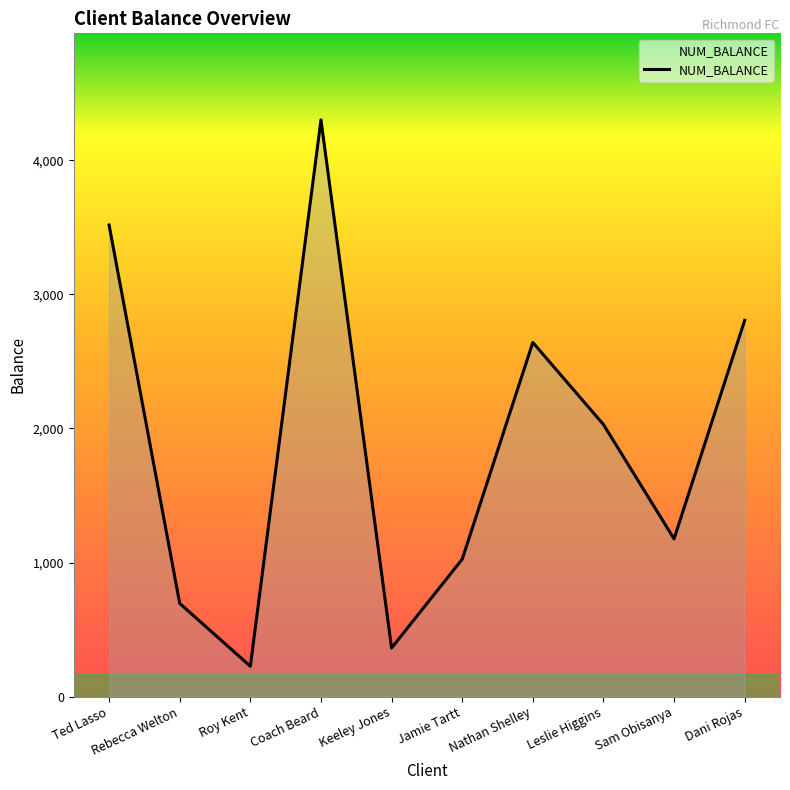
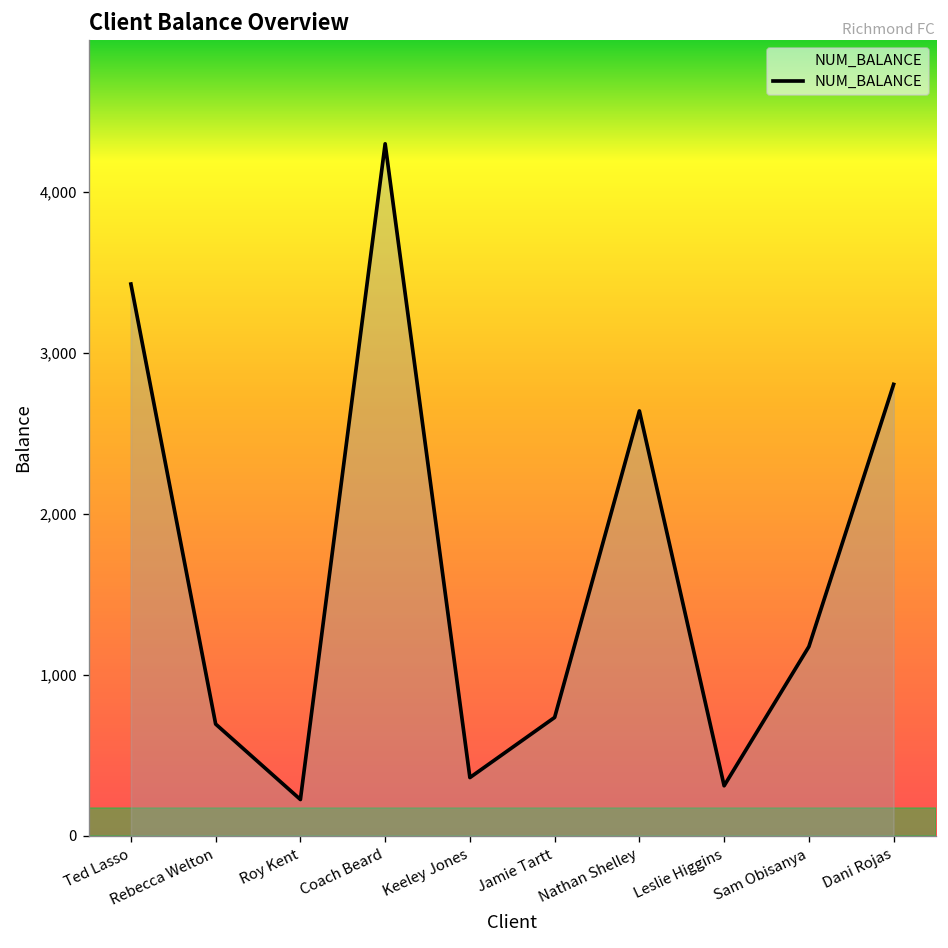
  {
-   "Ted Lasso": "3,520",
+   "Ted Lasso": "3,430",
    "Rebecca Welton": "700",
    "Roy Kent": "230",
    "Coach Beard": "4,300",
    "Keeley Jones": "360",
-   "Jamie Tartt": "1,020",
+   "Jamie Tartt": "740",
    "Nathan Shelley": "2,640",
-   "Leslie Higgins": "2,030",
+   "Leslie Higgins": "310",
    "Sam Obisanya": "1,180",
    "Dani Rojas": "2,810"
  }
